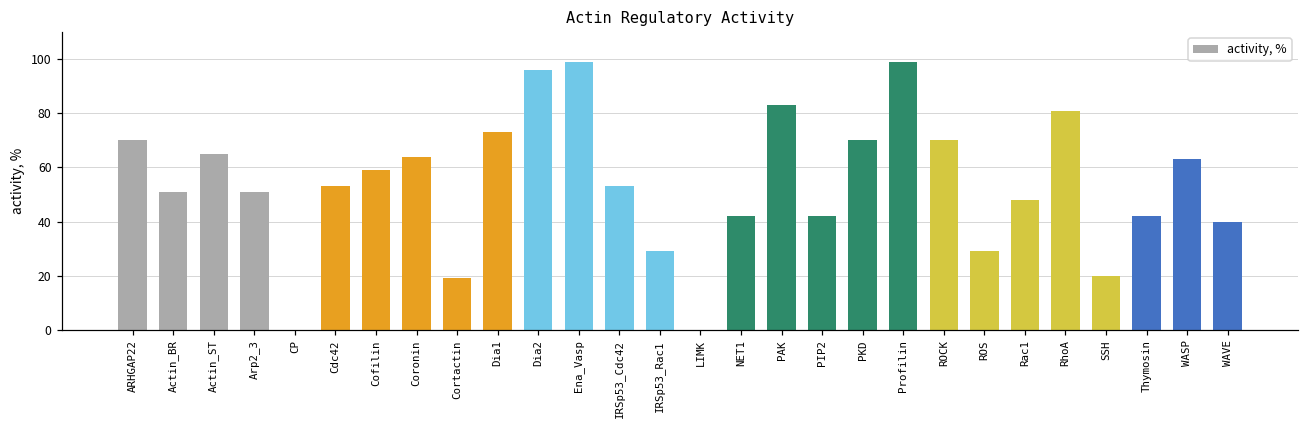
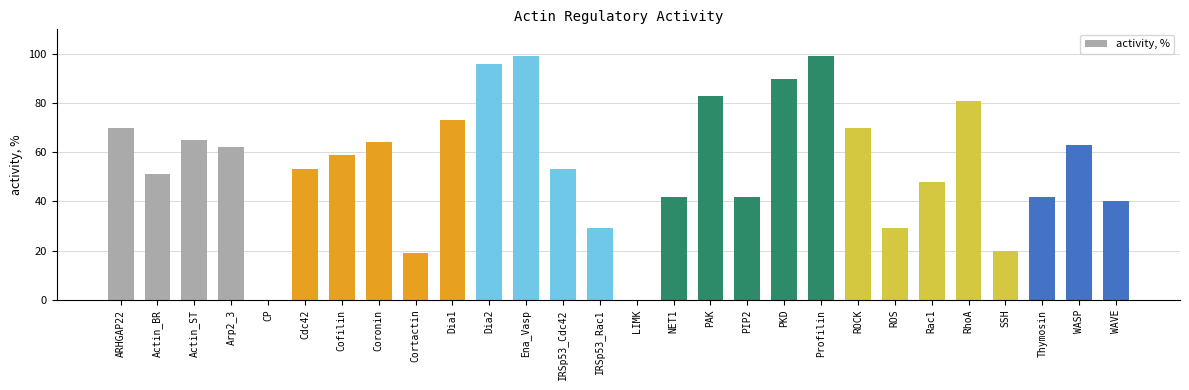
  {
    "ARHGAP22": 70,
    "Actin_BR": 51,
    "Actin_ST": 65,
-   "Arp2_3": 51,
+   "Arp2_3": 62,
    "CP": 0,
    "Cdc42": 53,
    "Cofilin": 59,
    "Coronin": 64,
    "Cortactin": 19,
    "Dia1": 73,
    "Dia2": 96,
    "Ena_Vasp": 99,
    "IRSp53_Cdc42": 53,
    "IRSp53_Rac1": 29,
    "LIMK": 0,
    "NET1": 42,
    "PAK": 83,
    "PIP2": 42,
-   "PKD": 70,
+   "PKD": 90,
    "Profilin": 99,
    "ROCK": 70,
    "ROS": 29,
    "Rac1": 48,
    "RhoA": 81,
    "SSH": 20,
    "Thymosin": 42,
    "WASP": 63,
    "WAVE": 40
  }
